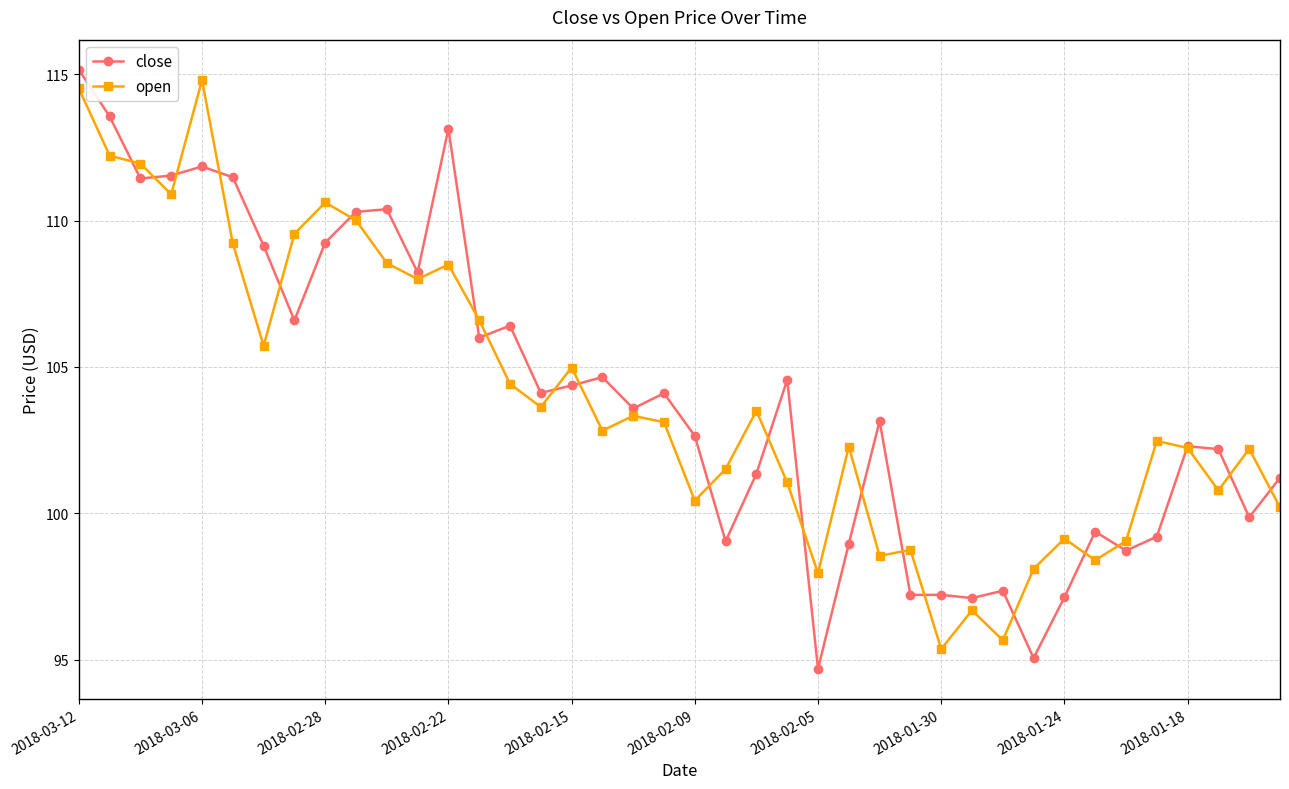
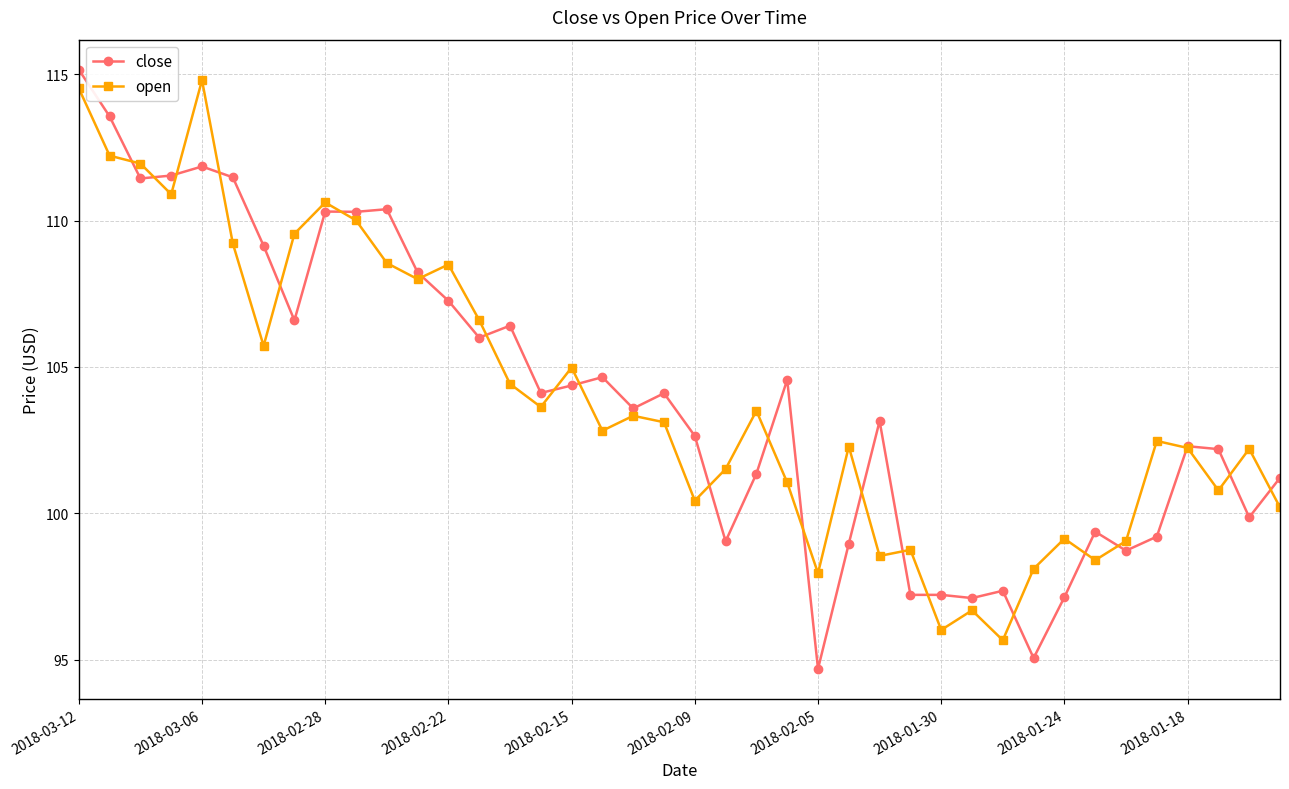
  {
    "close": {
      "2018-03-12": 115.2,
      "2018-03-06": 111.9,
-     "2018-02-28": 109.3,
-     "2018-02-22": 113.1,
+     "2018-02-28": 110.3,
+     "2018-02-22": 107.3,
      "2018-02-15": 104.4,
      "2018-02-09": 102.6,
      "2018-02-05": 94.7,
      "2018-01-30": 97.2,
      "2018-01-24": 97.1
    },
    "open": {
      "2018-03-12": 114.5,
      "2018-03-06": 114.8,
      "2018-02-28": 110.6,
      "2018-02-22": 108.5,
      "2018-02-15": 105.0,
      "2018-02-09": 100.4,
      "2018-02-05": 98.0,
-     "2018-01-30": 95.4,
+     "2018-01-30": 96.0,
      "2018-01-24": 99.1
    }
  }
